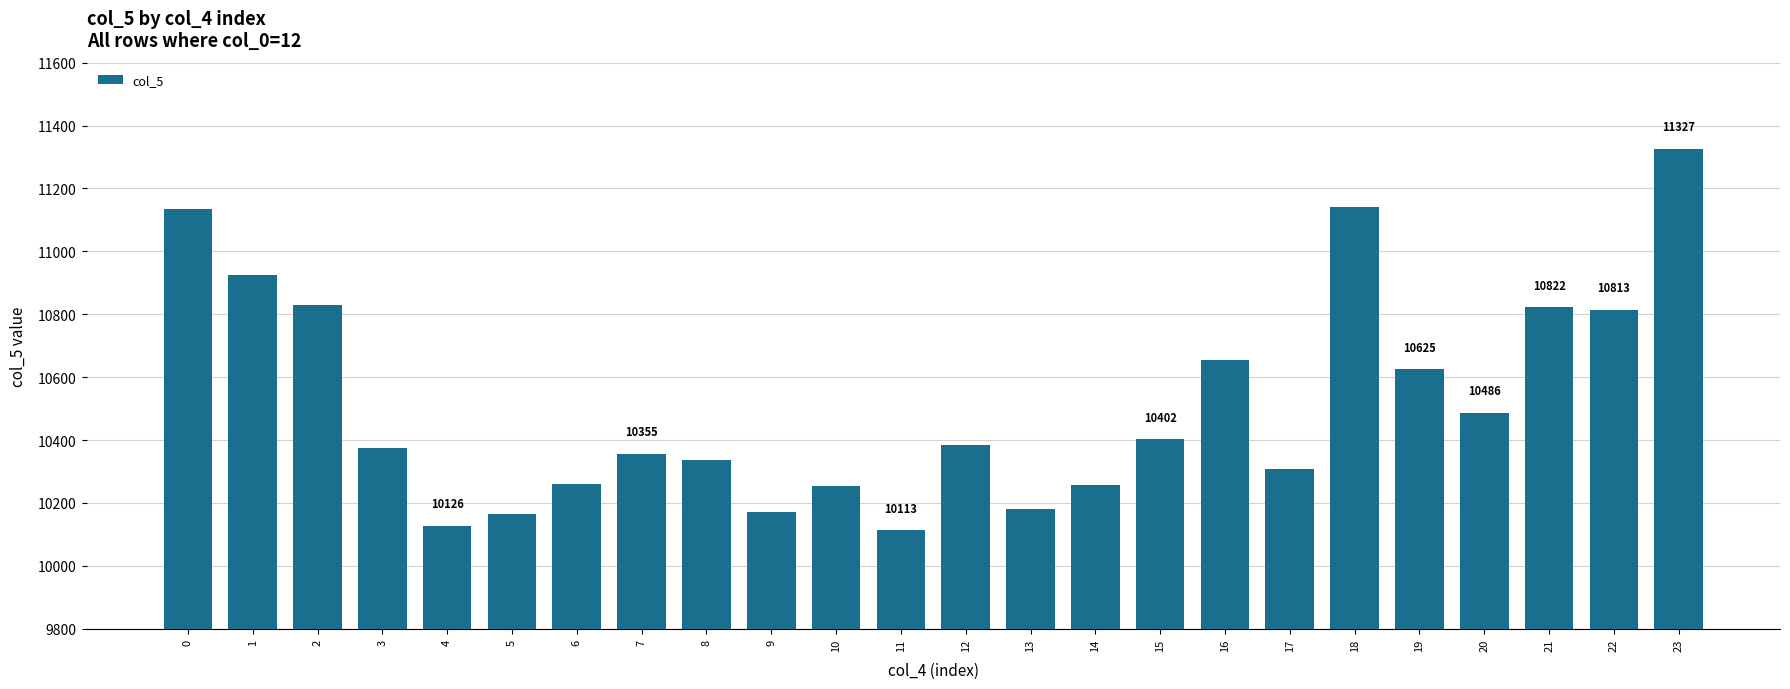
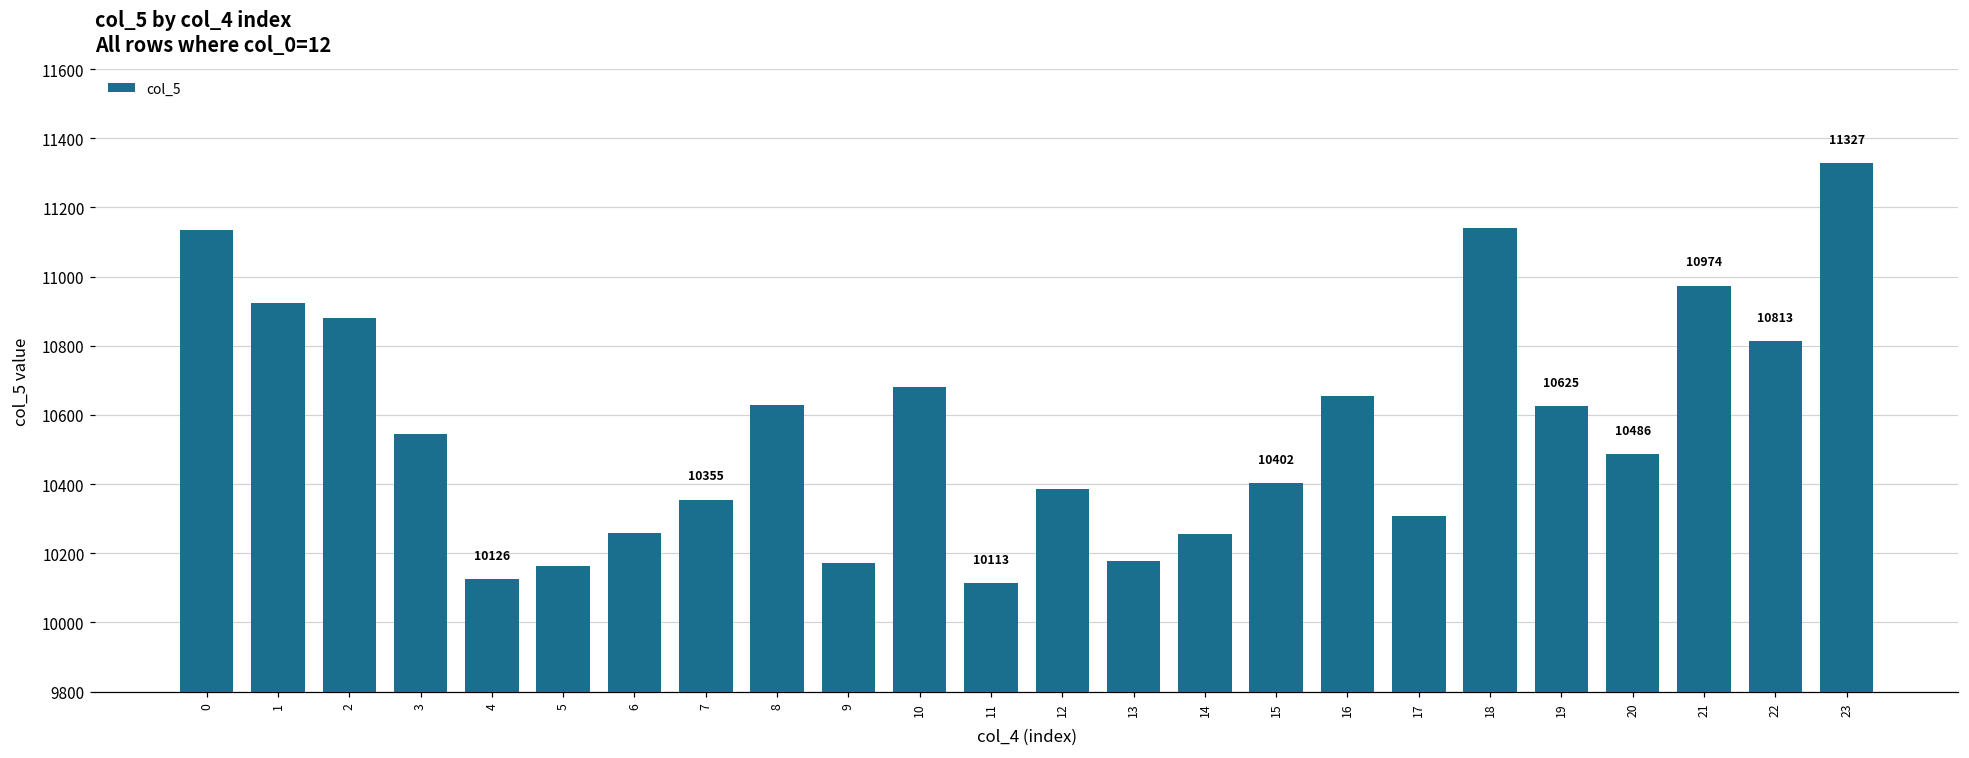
  {
-   "2": 10830,
-   "3": 10380,
+   "2": 10880,
+   "3": 10550,
    "4": 10126,
    "7": 10355,
-   "8": 10340,
-   "10": 10260,
+   "8": 10630,
+   "10": 10680,
    "11": 10113,
    "15": 10402,
    "19": 10625,
    "20": 10486,
-   "21": 10822,
+   "21": 10974,
    "22": 10813,
    "23": 11327
  }
